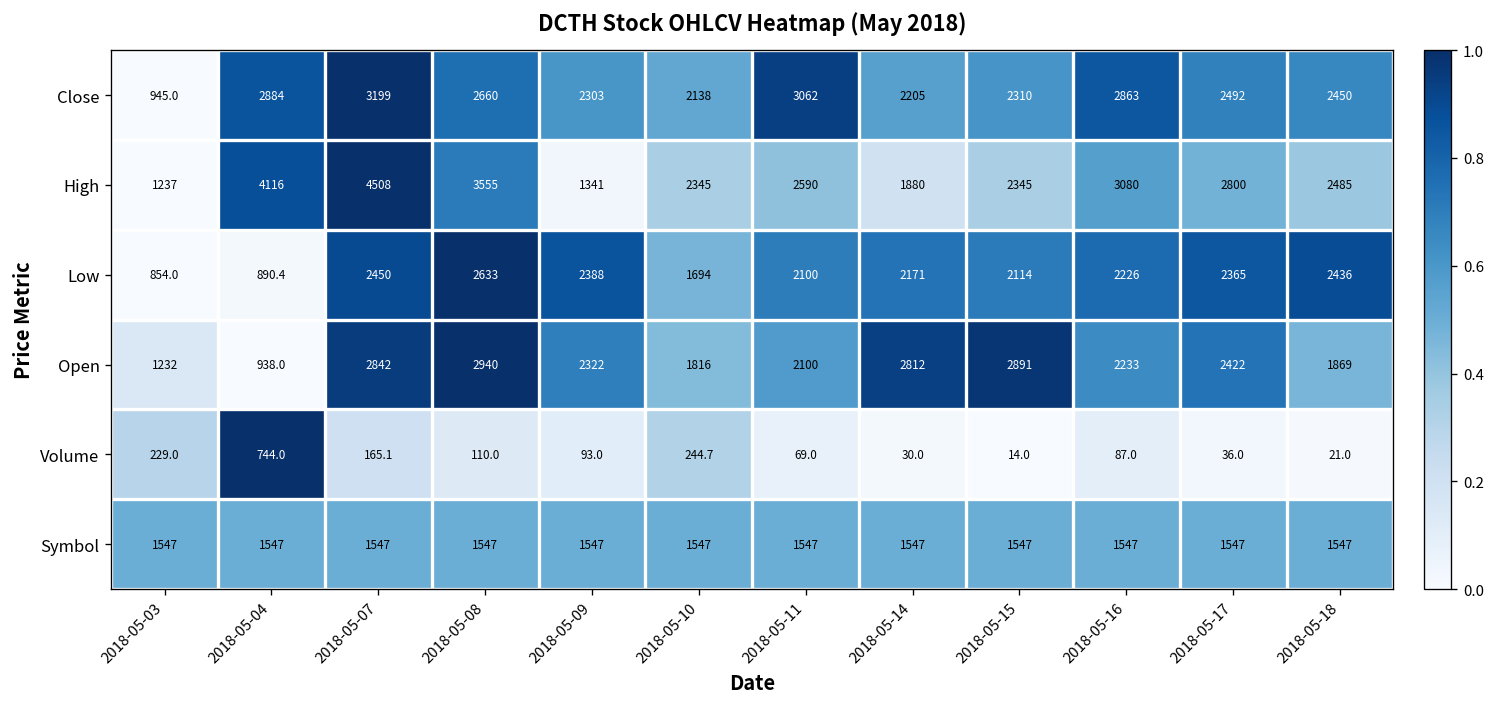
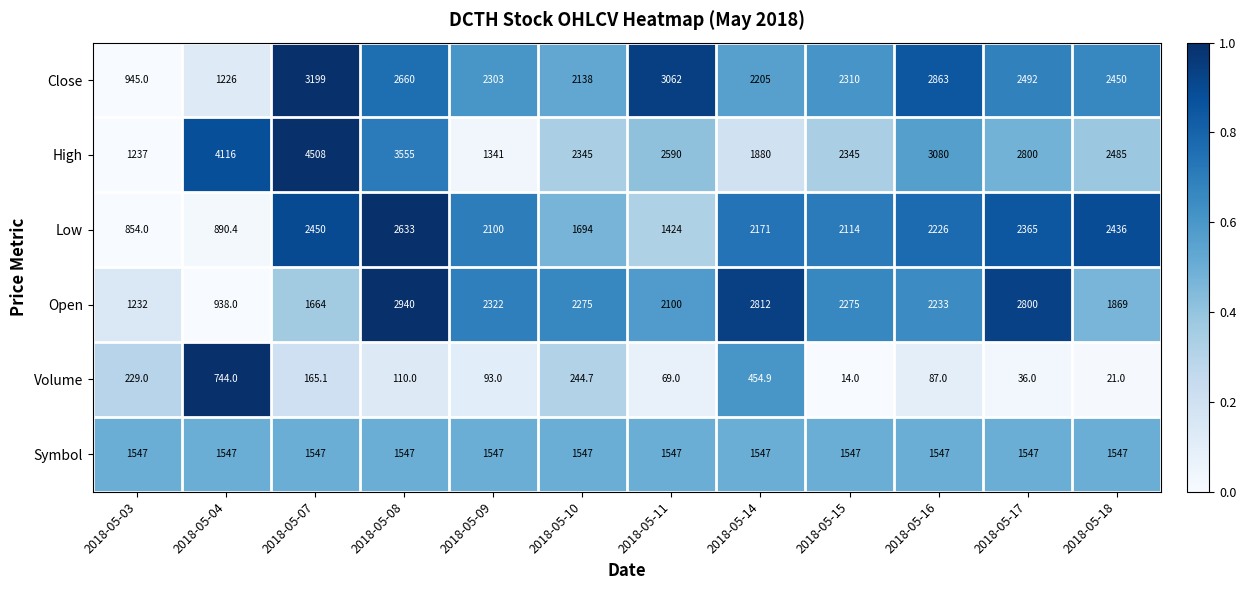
  {
    "Close": {
      "2018-05-03": 945.0,
-     "2018-05-04": 2884,
+     "2018-05-04": 1226,
      "2018-05-07": 3199,
      "2018-05-08": 2660,
      "2018-05-09": 2303,
      "2018-05-10": 2138,
      "2018-05-11": 3062,
      "2018-05-14": 2205,
      "2018-05-15": 2310,
      "2018-05-16": 2863,
      "2018-05-17": 2492,
      "2018-05-18": 2450
    },
    "High": {
      "2018-05-03": 1237,
      "2018-05-04": 4116,
      "2018-05-07": 4508,
      "2018-05-08": 3555,
      "2018-05-09": 1341,
      "2018-05-10": 2345,
      "2018-05-11": 2590,
      "2018-05-14": 1880,
      "2018-05-15": 2345,
      "2018-05-16": 3080,
      "2018-05-17": 2800,
      "2018-05-18": 2485
    },
    "Low": {
      "2018-05-03": 854.0,
      "2018-05-04": 890.4,
      "2018-05-07": 2450,
      "2018-05-08": 2633,
-     "2018-05-09": 2388,
+     "2018-05-09": 2100,
      "2018-05-10": 1694,
-     "2018-05-11": 2100,
+     "2018-05-11": 1424,
      "2018-05-14": 2171,
      "2018-05-15": 2114,
      "2018-05-16": 2226,
      "2018-05-17": 2365,
      "2018-05-18": 2436
    },
    "Open": {
      "2018-05-03": 1232,
      "2018-05-04": 938.0,
-     "2018-05-07": 2842,
+     "2018-05-07": 1664,
      "2018-05-08": 2940,
      "2018-05-09": 2322,
-     "2018-05-10": 1816,
+     "2018-05-10": 2275,
      "2018-05-11": 2100,
      "2018-05-14": 2812,
-     "2018-05-15": 2891,
+     "2018-05-15": 2275,
      "2018-05-16": 2233,
-     "2018-05-17": 2422,
+     "2018-05-17": 2800,
      "2018-05-18": 1869
    },
    "Volume": {
      "2018-05-03": 229.0,
      "2018-05-04": 744.0,
      "2018-05-07": 165.1,
      "2018-05-08": 110.0,
      "2018-05-09": 93.0,
      "2018-05-10": 244.7,
      "2018-05-11": 69.0,
-     "2018-05-14": 30.0,
+     "2018-05-14": 454.9,
      "2018-05-15": 14.0,
      "2018-05-16": 87.0,
      "2018-05-17": 36.0,
      "2018-05-18": 21.0
    },
    "Symbol": {
      "2018-05-03": 1547,
      "2018-05-04": 1547,
      "2018-05-07": 1547,
      "2018-05-08": 1547,
      "2018-05-09": 1547,
      "2018-05-10": 1547,
      "2018-05-11": 1547,
      "2018-05-14": 1547,
      "2018-05-15": 1547,
      "2018-05-16": 1547,
      "2018-05-17": 1547,
      "2018-05-18": 1547
    }
  }
